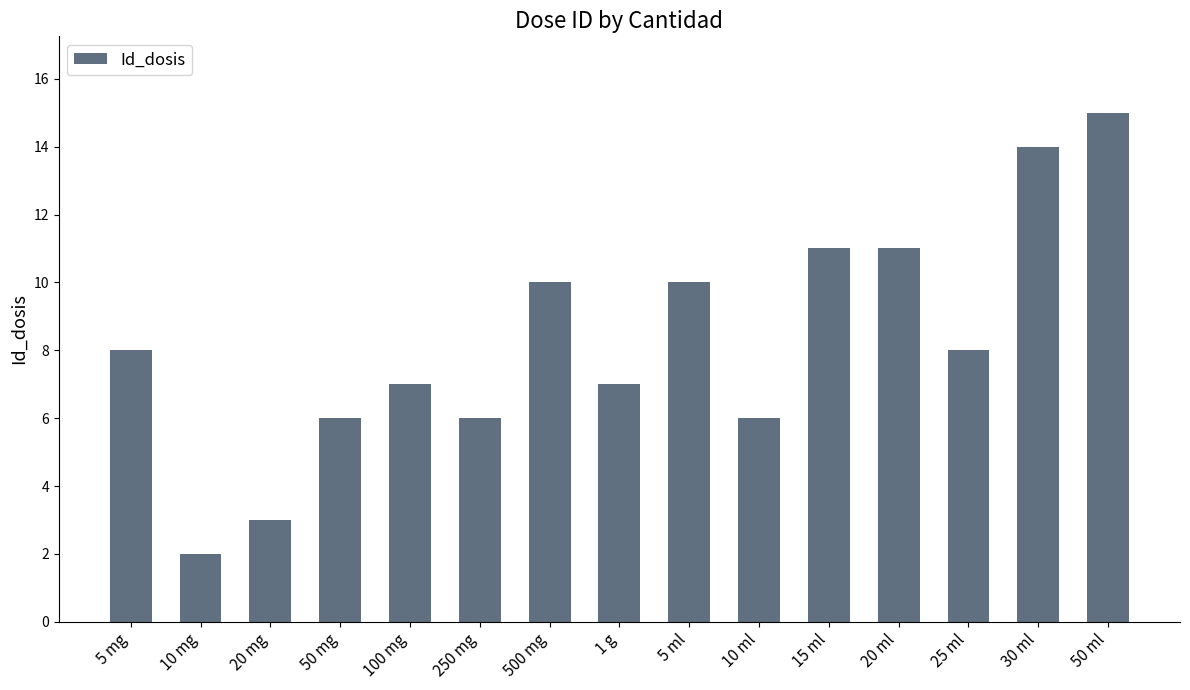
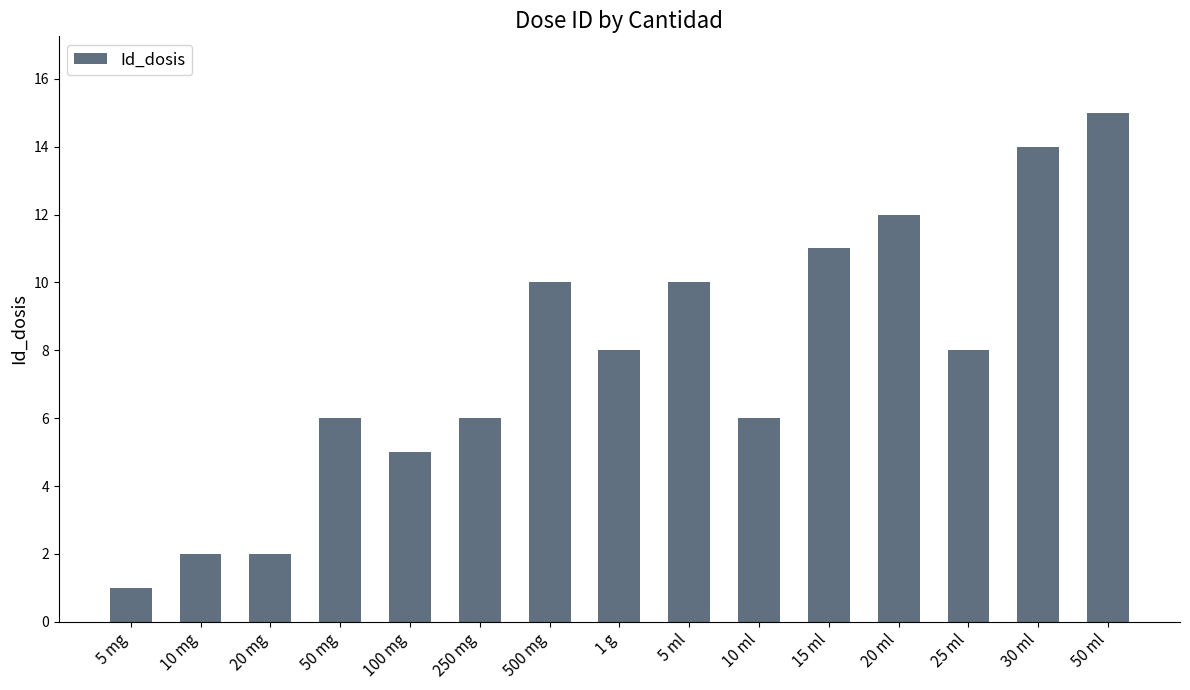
  {
-   "5 mg": 8,
+   "5 mg": 1,
    "10 mg": 2,
-   "20 mg": 3,
+   "20 mg": 2,
    "50 mg": 6,
-   "100 mg": 7,
+   "100 mg": 5,
    "250 mg": 6,
    "500 mg": 10,
-   "1 g": 7,
+   "1 g": 8,
    "5 ml": 10,
    "10 ml": 6,
    "15 ml": 11,
-   "20 ml": 11,
+   "20 ml": 12,
    "25 ml": 8,
    "30 ml": 14,
    "50 ml": 15
  }
